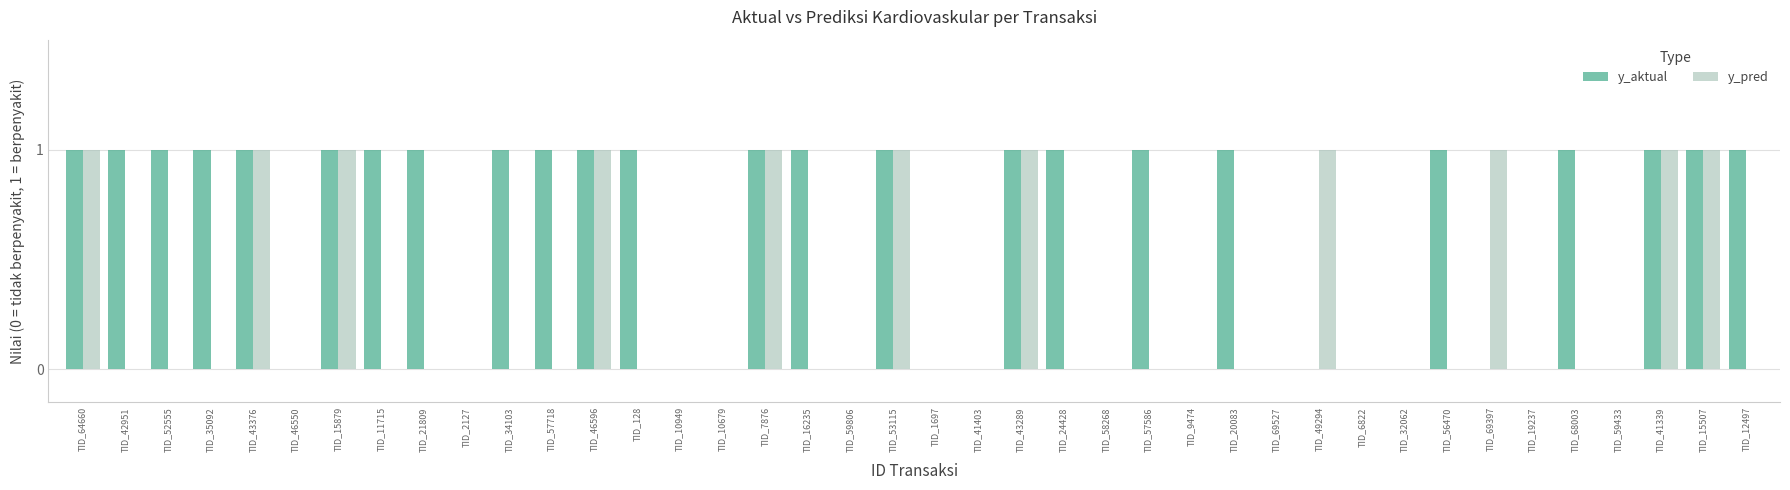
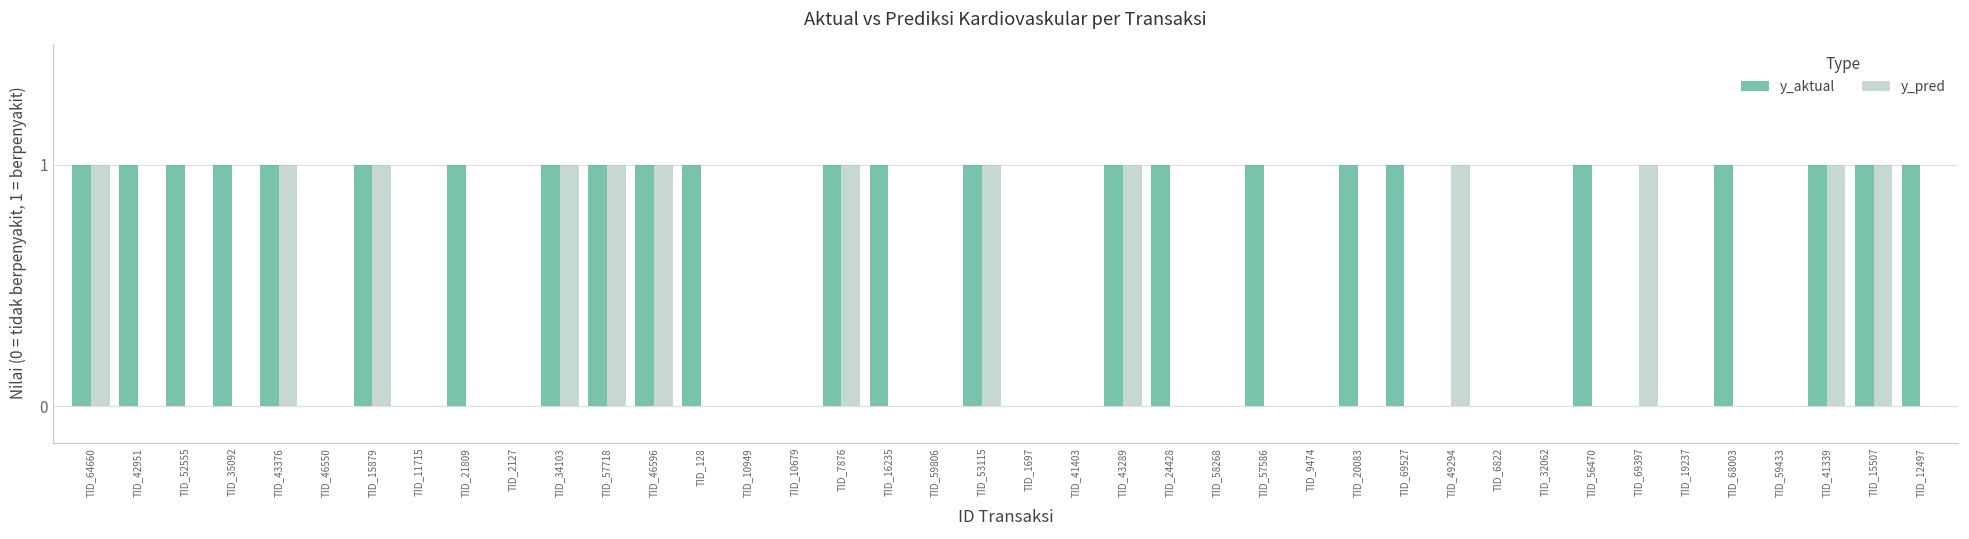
  {
    "y_aktual": {
      "TID_64660": 1,
      "TID_42951": 1,
      "TID_52555": 1,
      "TID_35092": 1,
      "TID_43376": 1,
      "TID_46550": 0,
      "TID_15879": 1,
-     "TID_11715": 1,
+     "TID_11715": 0,
      "TID_21809": 1,
      "TID_2127": 0,
      "TID_34103": 1,
      "TID_57718": 1,
      "TID_46596": 1,
      "TID_128": 1,
      "TID_10949": 0,
      "TID_10679": 0,
      "TID_7876": 1,
      "TID_16235": 1,
      "TID_59806": 0,
      "TID_53115": 1,
      "TID_1697": 0,
      "TID_41403": 0,
      "TID_43289": 1,
      "TID_24428": 1,
      "TID_58268": 0,
      "TID_57586": 1,
      "TID_9474": 0,
      "TID_20083": 1,
-     "TID_69527": 0,
+     "TID_69527": 1,
      "TID_49294": 0,
      "TID_6822": 0,
      "TID_32062": 0,
      "TID_56470": 1,
      "TID_69397": 0,
      "TID_19237": 0,
      "TID_68003": 1,
      "TID_59433": 0,
      "TID_41339": 1,
      "TID_15507": 1,
      "TID_12497": 1
    },
    "y_pred": {
      "TID_64660": 1,
      "TID_42951": 0,
      "TID_52555": 0,
      "TID_35092": 0,
      "TID_43376": 1,
      "TID_46550": 0,
      "TID_15879": 1,
      "TID_11715": 0,
      "TID_21809": 0,
      "TID_2127": 0,
-     "TID_34103": 0,
-     "TID_57718": 0,
+     "TID_34103": 1,
+     "TID_57718": 1,
      "TID_46596": 1,
      "TID_128": 0,
      "TID_10949": 0,
      "TID_10679": 0,
      "TID_7876": 1,
      "TID_16235": 0,
      "TID_59806": 0,
      "TID_53115": 1,
      "TID_1697": 0,
      "TID_41403": 0,
      "TID_43289": 1,
      "TID_24428": 0,
      "TID_58268": 0,
      "TID_57586": 0,
      "TID_9474": 0,
      "TID_20083": 0,
      "TID_69527": 0,
      "TID_49294": 1,
      "TID_6822": 0,
      "TID_32062": 0,
      "TID_56470": 0,
      "TID_69397": 1,
      "TID_19237": 0,
      "TID_68003": 0,
      "TID_59433": 0,
      "TID_41339": 1,
      "TID_15507": 1,
      "TID_12497": 0
    }
  }
